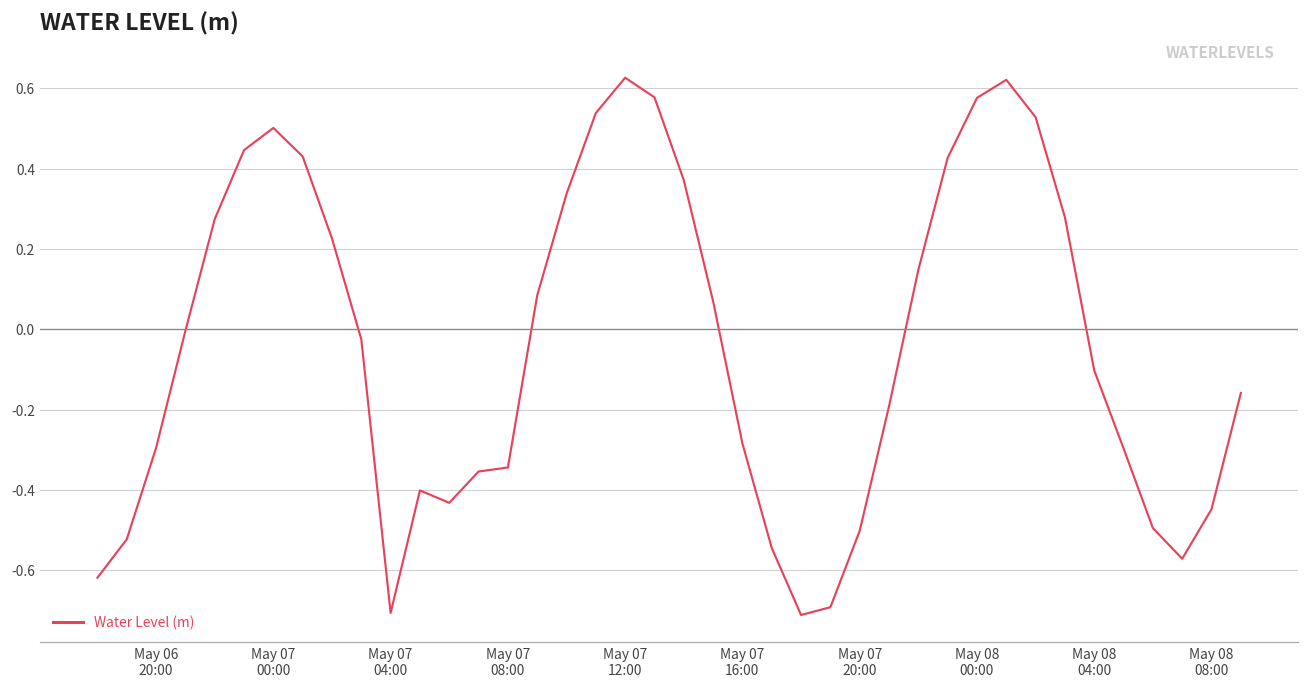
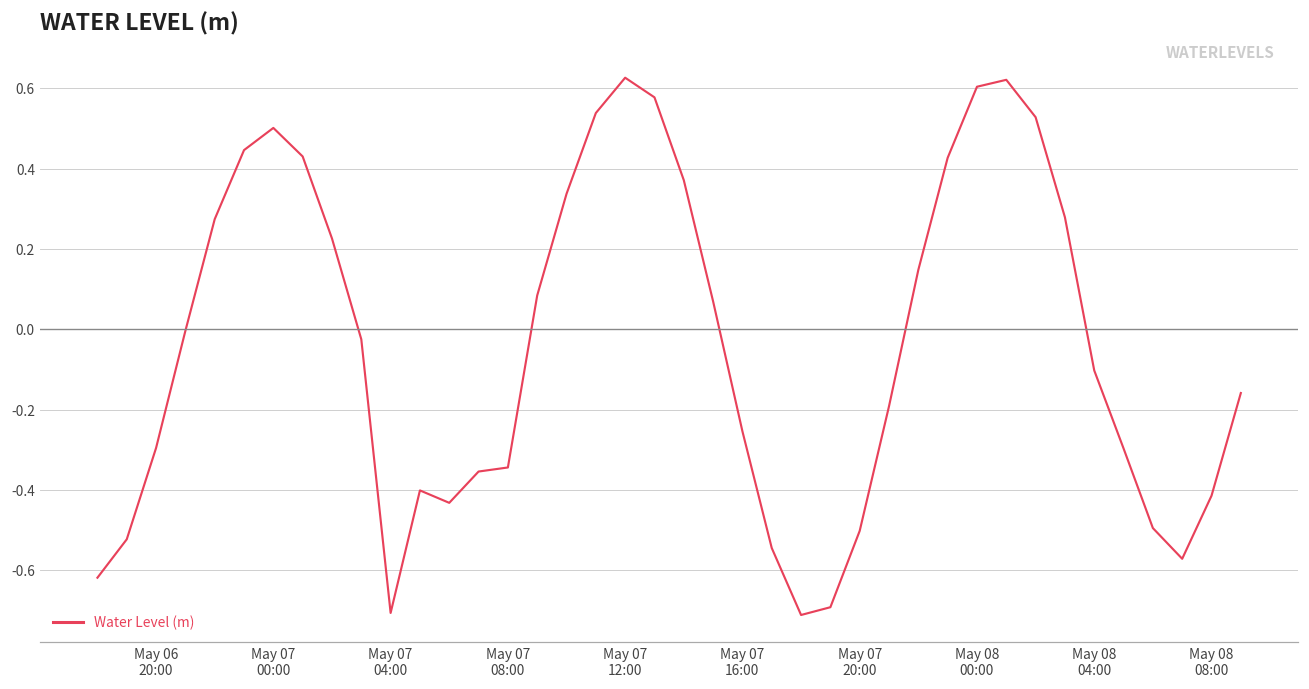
  {
    "May 06 20:00": -0.30,
    "May 07 00:00": 0.50,
    "May 07 04:00": -0.71,
    "May 07 08:00": -0.34,
    "May 07 12:00": 0.63,
-   "May 07 16:00": -0.28,
+   "May 07 16:00": -0.25,
    "May 07 20:00": -0.50,
-   "May 08 00:00": 0.58,
+   "May 08 00:00": 0.60,
    "May 08 04:00": -0.10,
-   "May 08 08:00": -0.45
+   "May 08 08:00": -0.41
  }
